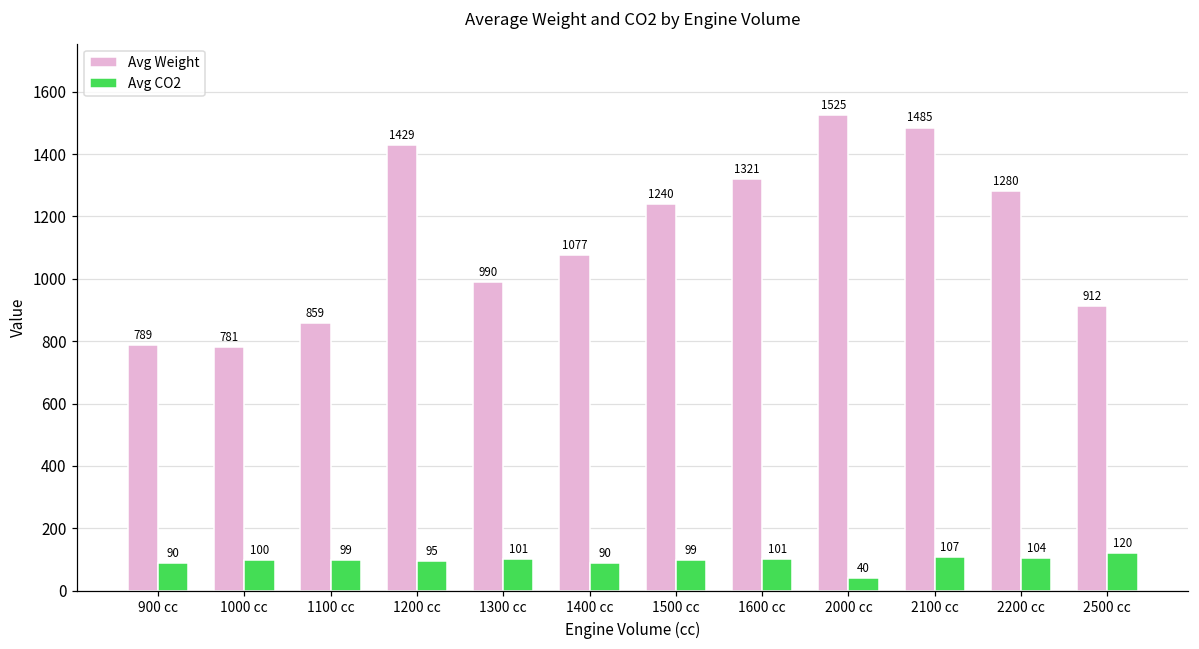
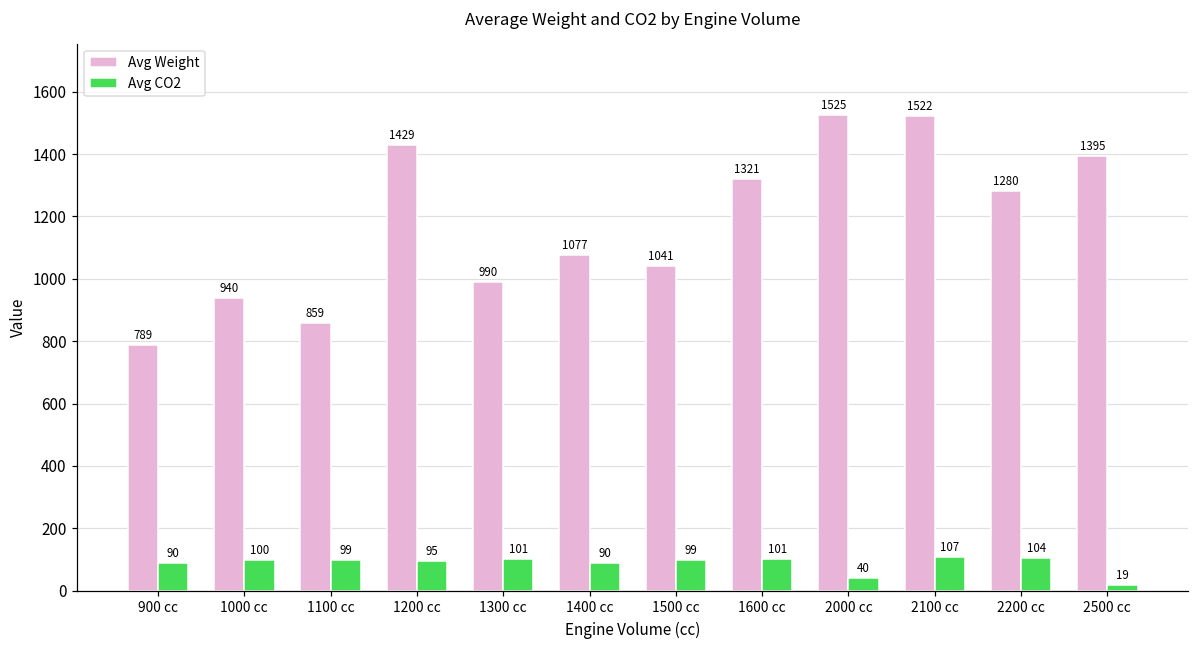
  {
    "Avg Weight": {
      "900 cc": 789,
-     "1000 cc": 781,
+     "1000 cc": 940,
      "1100 cc": 859,
      "1200 cc": 1429,
      "1300 cc": 990,
      "1400 cc": 1077,
-     "1500 cc": 1240,
+     "1500 cc": 1041,
      "1600 cc": 1321,
      "2000 cc": 1525,
-     "2100 cc": 1485,
+     "2100 cc": 1522,
      "2200 cc": 1280,
-     "2500 cc": 912
+     "2500 cc": 1395
    },
    "Avg CO2": {
      "900 cc": 90,
      "1000 cc": 100,
      "1100 cc": 99,
      "1200 cc": 95,
      "1300 cc": 101,
      "1400 cc": 90,
      "1500 cc": 99,
      "1600 cc": 101,
      "2000 cc": 40,
      "2100 cc": 107,
      "2200 cc": 104,
-     "2500 cc": 120
+     "2500 cc": 19
    }
  }
